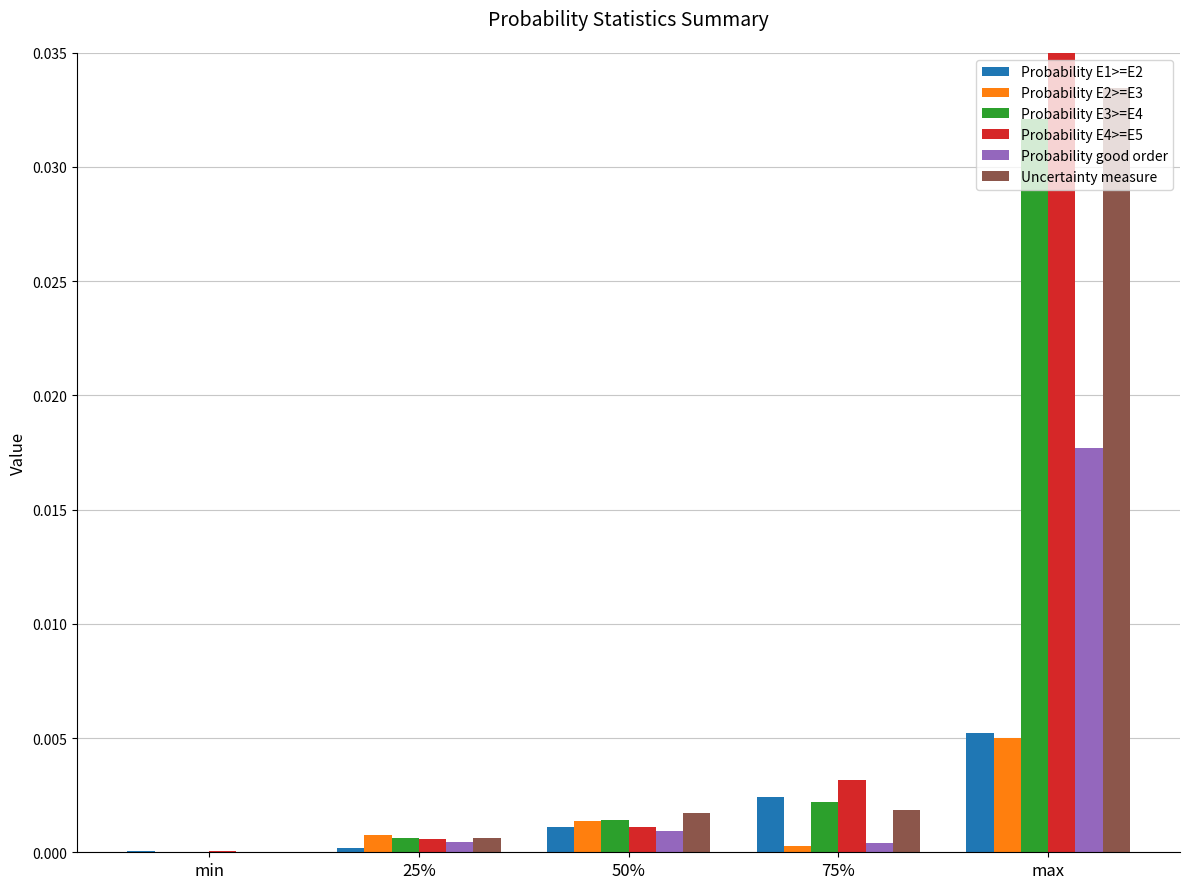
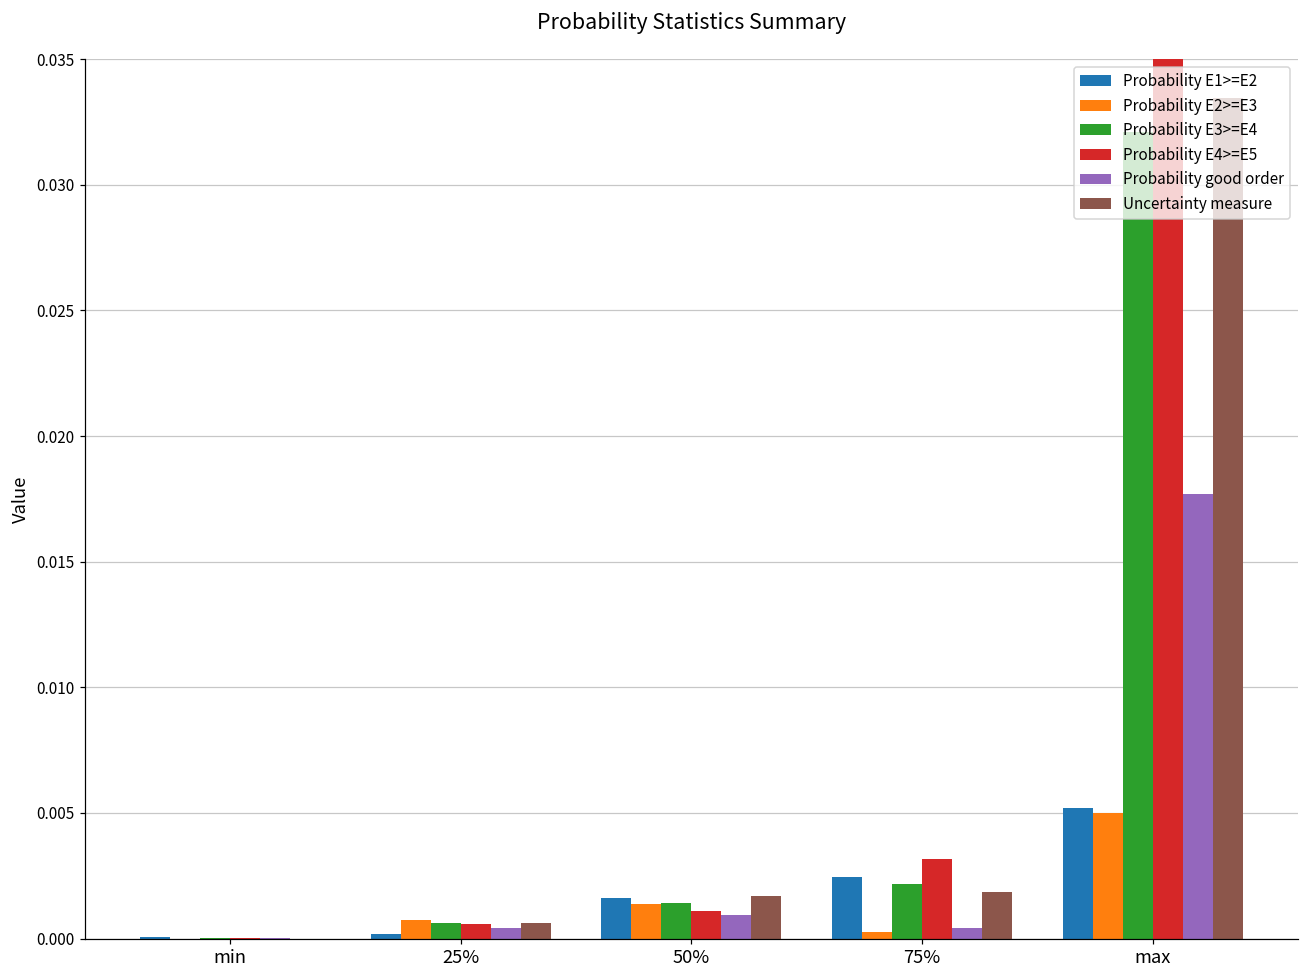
  {
    "Probability E1>=E2": {
      "25%": 0.0002,
-     "50%": 0.0011,
+     "50%": 0.0016,
      "75%": 0.0024,
      "max": 0.0052
    },
    "Probability E2>=E3": {
      "min": 0.0000,
      "25%": 0.0008,
      "50%": 0.0014,
      "75%": 0.0003,
      "max": 0.0050
    },
    "Probability E3>=E4": {
      "25%": 0.0006,
      "50%": 0.0014,
      "75%": 0.0022
    },
    "Probability E4>=E5": {
      "25%": 0.0006,
      "50%": 0.0011,
      "75%": 0.0032
    },
    "Probability good order": {
      "25%": 0.0004,
      "50%": 0.0010,
      "75%": 0.0004,
      "max": 0.0177
    },
    "Uncertainty measure": {
      "min": 0.0000,
      "25%": 0.0006,
      "50%": 0.0017,
      "75%": 0.0018
    }
  }
